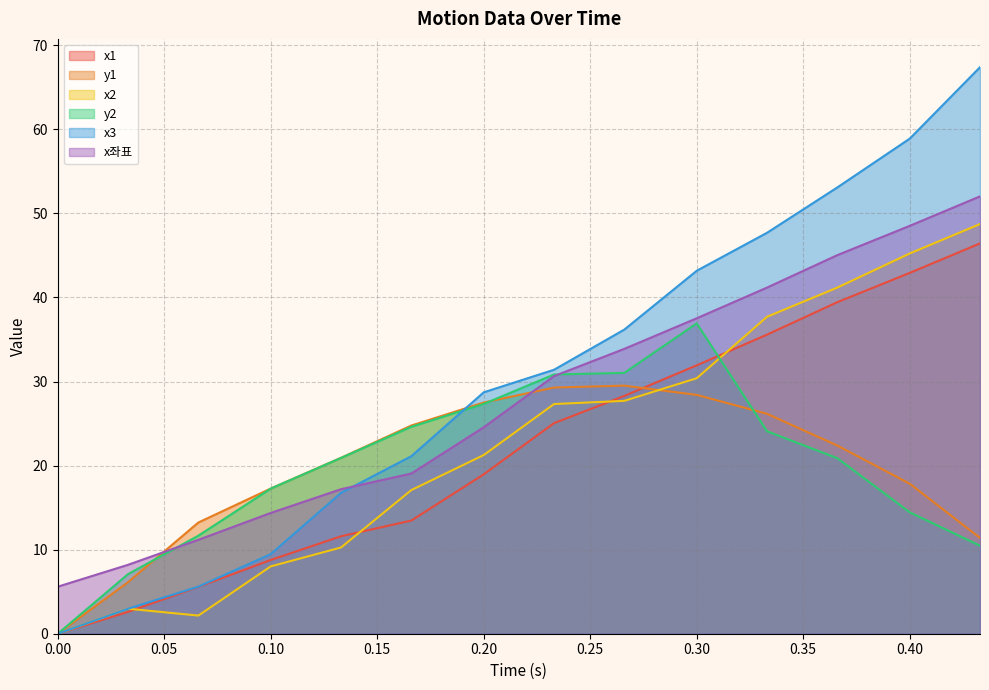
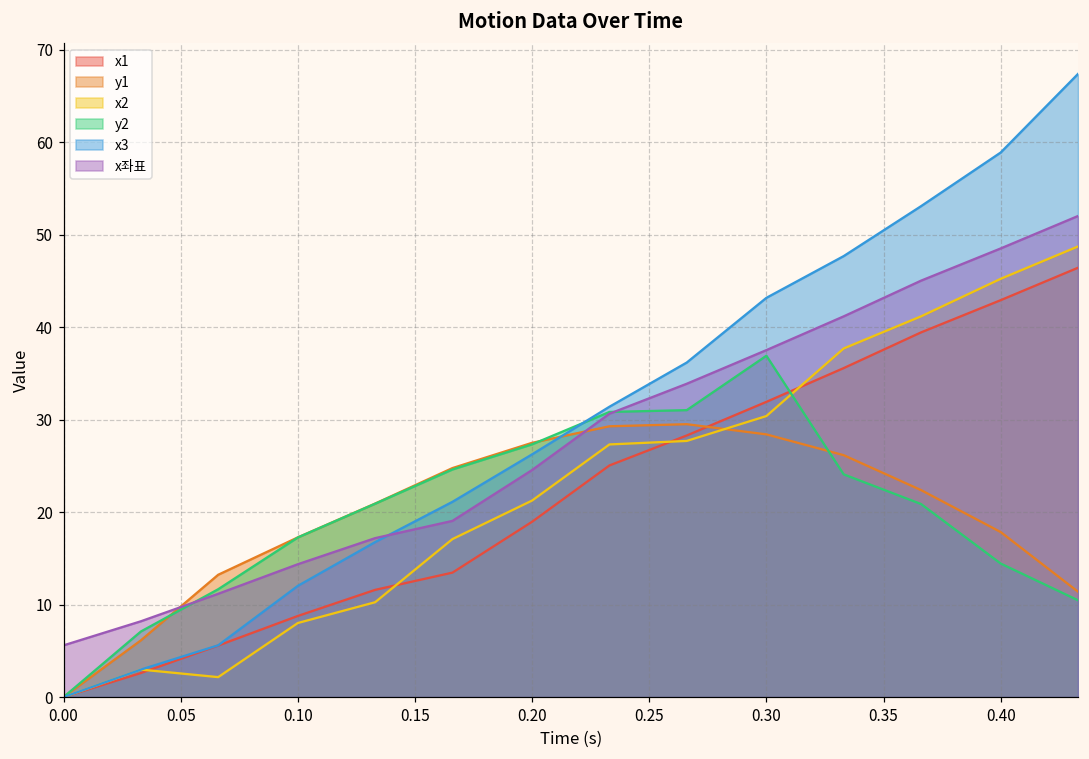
  {
    "y2": {
      "0.30": 37,
      "0.40": 14
    },
    "x3": {
-     "0.10": 9,
-     "0.20": 29,
+     "0.10": 12,
+     "0.20": 26,
      "0.30": 43,
      "0.40": 59
    },
    "x좌표": {
      "0.00": 6,
      "0.10": 14,
      "0.20": 25,
      "0.30": 38,
      "0.40": 49
    }
  }
